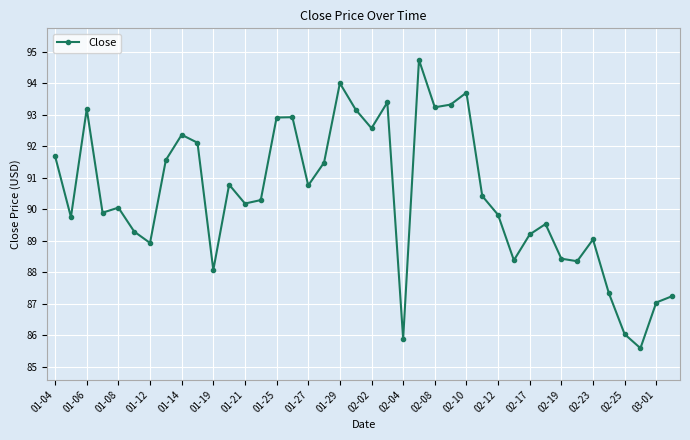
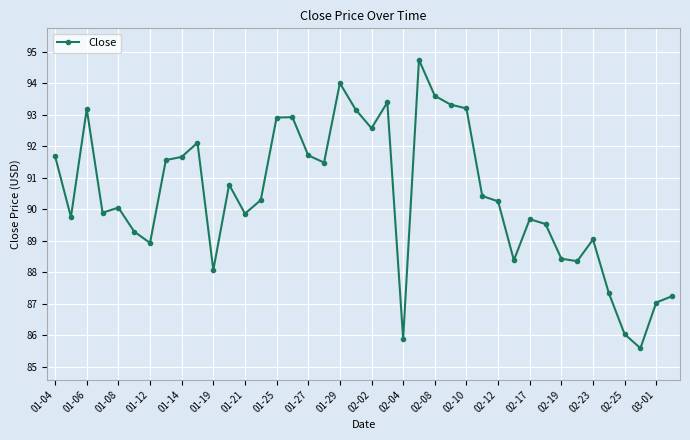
  {
    "01-04": 91.7,
    "01-06": 93.2,
    "01-08": 90.1,
    "01-12": 88.9,
-   "01-14": 92.4,
+   "01-14": 91.7,
    "01-19": 88.1,
-   "01-21": 90.2,
+   "01-21": 89.9,
    "01-25": 92.9,
-   "01-27": 90.8,
+   "01-27": 91.7,
    "01-29": 94.0,
    "02-02": 92.6,
    "02-04": 85.9,
-   "02-08": 93.2,
-   "02-10": 93.7,
-   "02-12": 89.8,
-   "02-17": 89.2,
+   "02-08": 93.6,
+   "02-10": 93.2,
+   "02-12": 90.3,
+   "02-17": 89.7,
    "02-19": 88.4,
    "02-23": 89.0,
    "02-25": 86.0,
    "03-01": 87.0
  }
